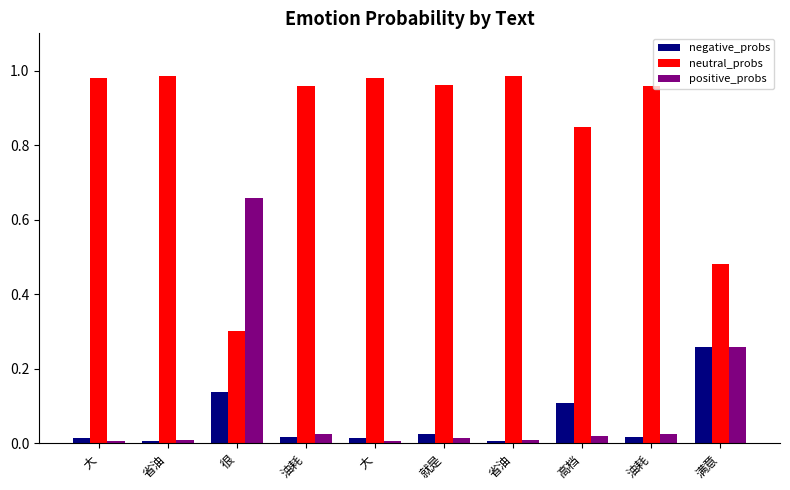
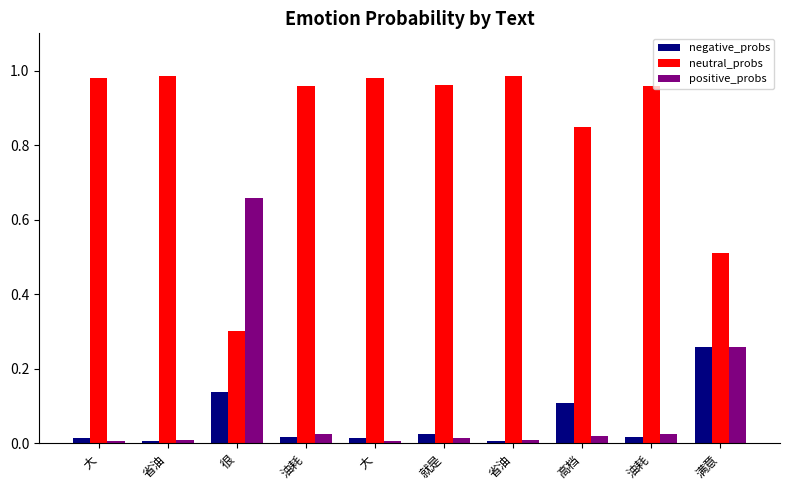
  {
    "negative_probs": {
      "很": 0.14,
      "就是": 0.02,
      "高档": 0.11,
      "满意": 0.26
    },
    "neutral_probs": {
      "很": 0.30,
      "就是": 0.96,
      "高档": 0.85,
-     "满意": 0.48
+     "满意": 0.51
    },
    "positive_probs": {
      "很": 0.66,
      "就是": 0.01,
      "高档": 0.02,
      "满意": 0.26
    }
  }
